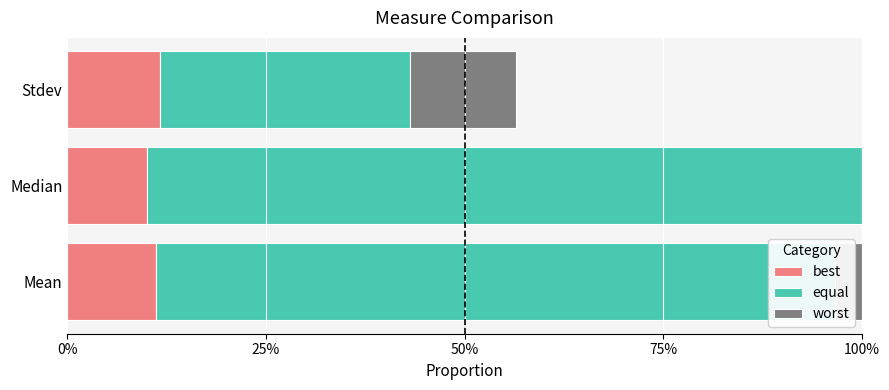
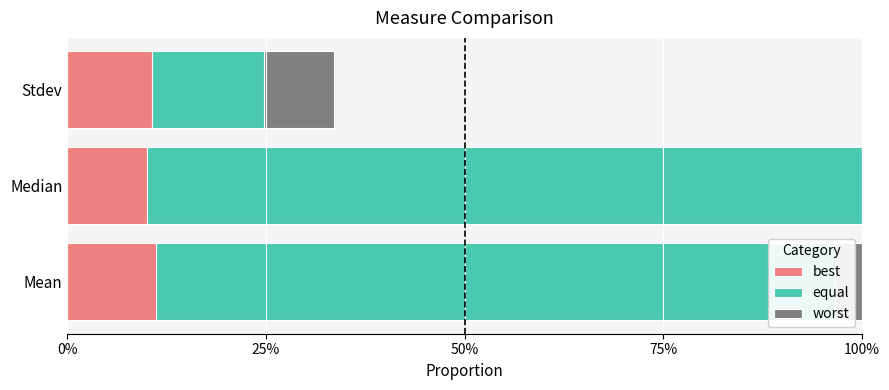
  {
    "best": {
-     "Stdev": "12%",
+     "Stdev": "11%",
      "Median": "10%",
      "Mean": "11%"
    },
    "equal": {
-     "Stdev": "31%",
+     "Stdev": "14%",
      "Median": "90%"
    },
    "worst": {
-     "Stdev": "13%",
+     "Stdev": "9%",
      "Median": "0%",
      "Mean": "3%"
    }
  }
